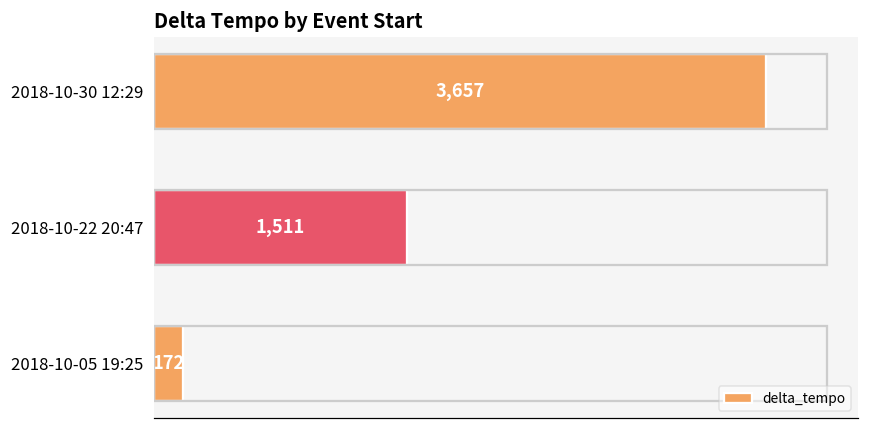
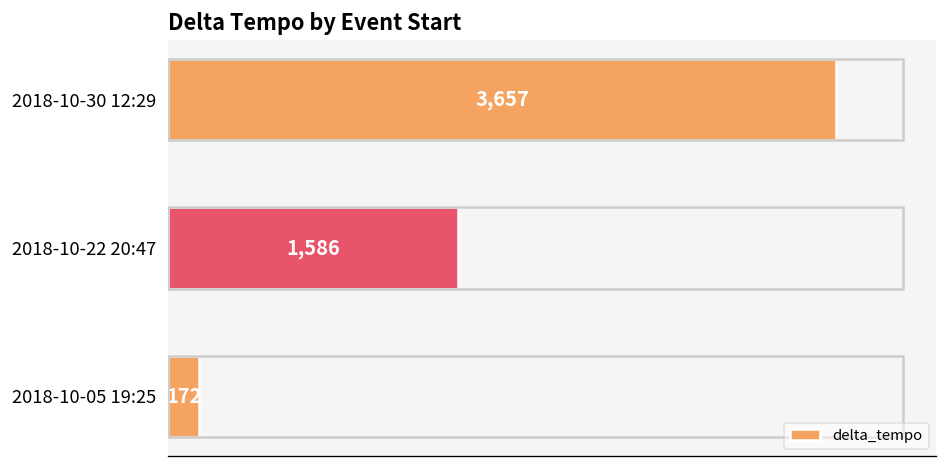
  {
    "2018-10-30 12:29": "3,657",
-   "2018-10-22 20:47": "1,511",
+   "2018-10-22 20:47": "1,586",
    "2018-10-05 19:25": "172"
  }
